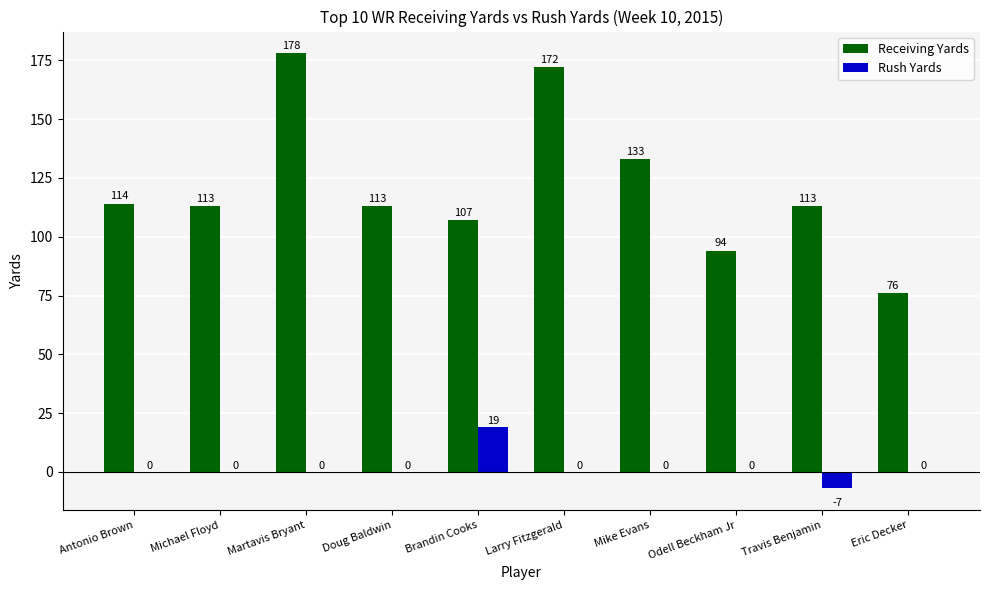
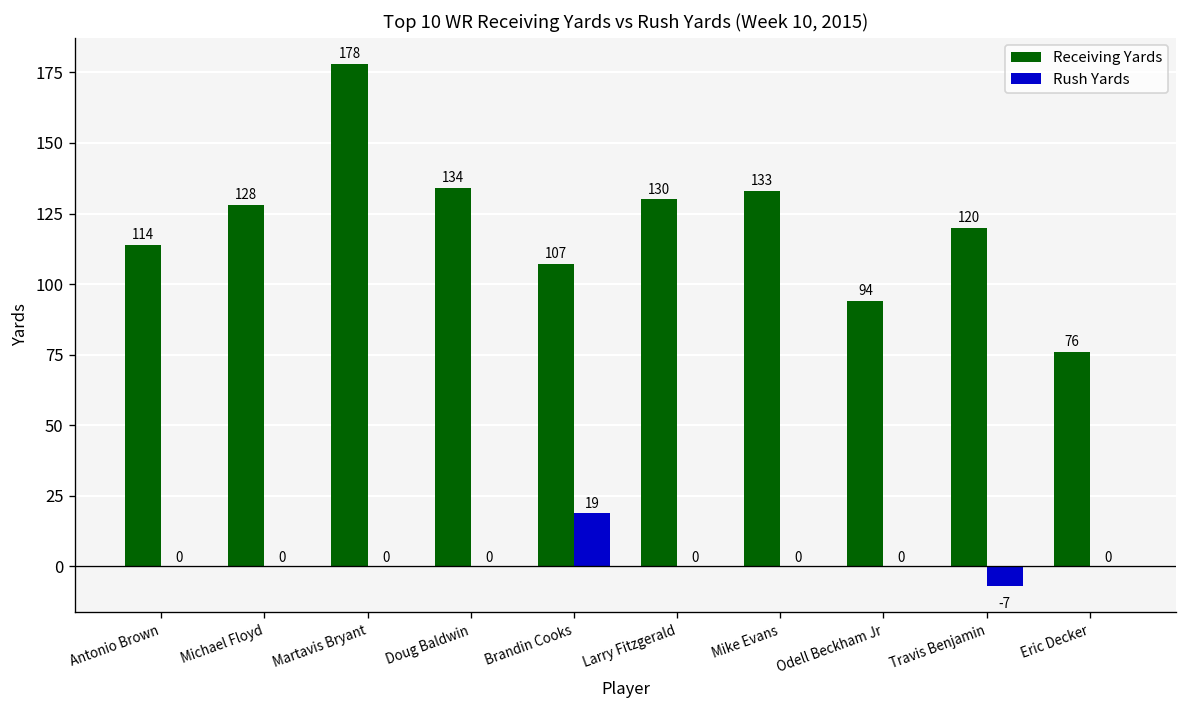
  {
    "Receiving Yards": {
      "Antonio Brown": 114,
-     "Michael Floyd": 113,
+     "Michael Floyd": 128,
      "Martavis Bryant": 178,
-     "Doug Baldwin": 113,
+     "Doug Baldwin": 134,
      "Brandin Cooks": 107,
-     "Larry Fitzgerald": 172,
+     "Larry Fitzgerald": 130,
      "Mike Evans": 133,
      "Odell Beckham Jr": 94,
-     "Travis Benjamin": 113,
+     "Travis Benjamin": 120,
      "Eric Decker": 76
    },
    "Rush Yards": {
      "Antonio Brown": 0,
      "Michael Floyd": 0,
      "Martavis Bryant": 0,
      "Doug Baldwin": 0,
      "Brandin Cooks": 19,
      "Larry Fitzgerald": 0,
      "Mike Evans": 0,
      "Odell Beckham Jr": 0,
      "Travis Benjamin": -7,
      "Eric Decker": 0
    }
  }
